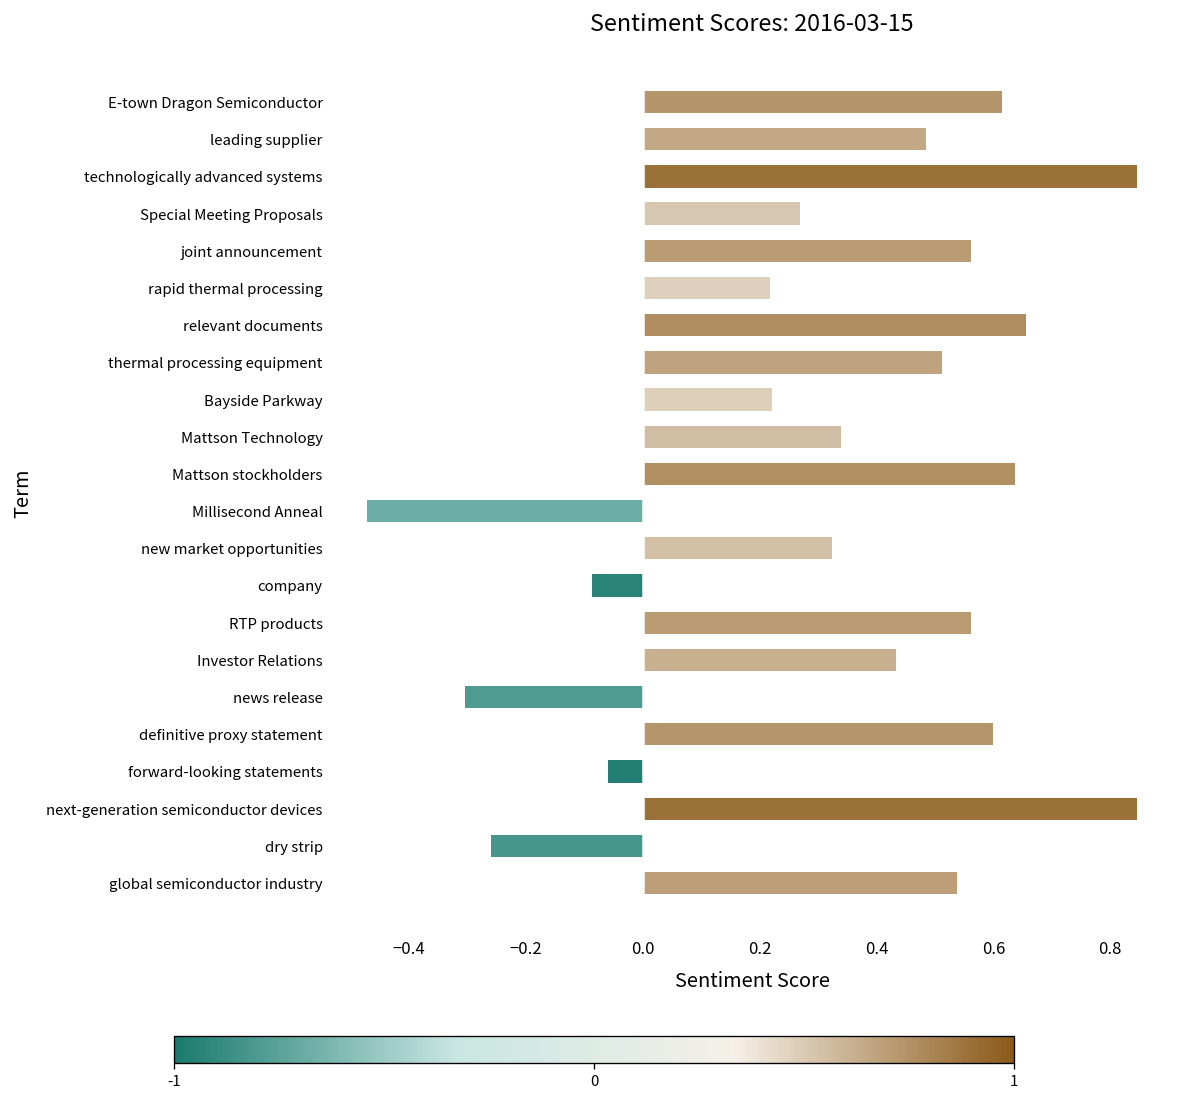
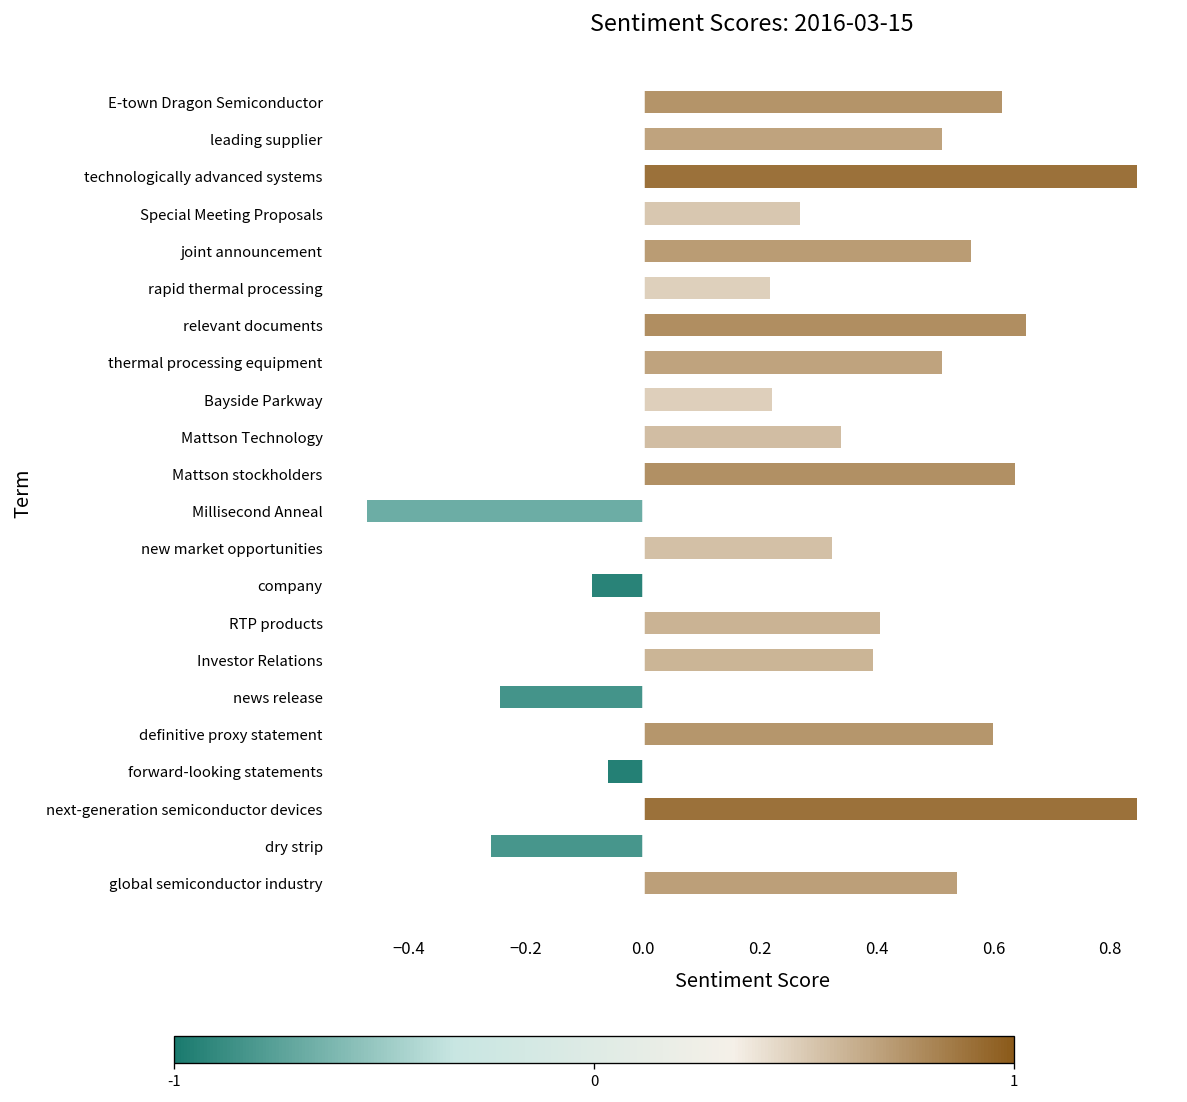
  {
    "E-town Dragon Semiconductor": 0.61,
-   "leading supplier": 0.48,
+   "leading supplier": 0.51,
    "technologically advanced systems": 0.85,
    "Special Meeting Proposals": 0.27,
    "joint announcement": 0.56,
    "rapid thermal processing": 0.22,
    "relevant documents": 0.66,
    "thermal processing equipment": 0.51,
    "Bayside Parkway": 0.22,
    "Mattson Technology": 0.34,
    "Mattson stockholders": 0.64,
    "Millisecond Anneal": -0.47,
    "new market opportunities": 0.32,
    "company": -0.09,
-   "RTP products": 0.56,
-   "Investor Relations": 0.43,
-   "news release": -0.30,
+   "RTP products": 0.41,
+   "Investor Relations": 0.39,
+   "news release": -0.24,
    "definitive proxy statement": 0.60,
    "forward-looking statements": -0.06,
    "next-generation semiconductor devices": 0.85,
    "dry strip": -0.26,
    "global semiconductor industry": 0.54
  }
